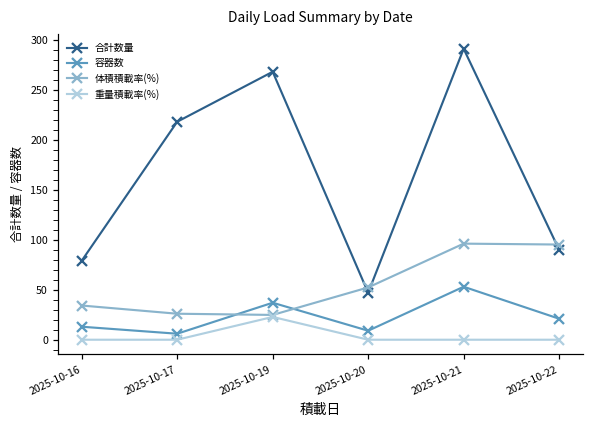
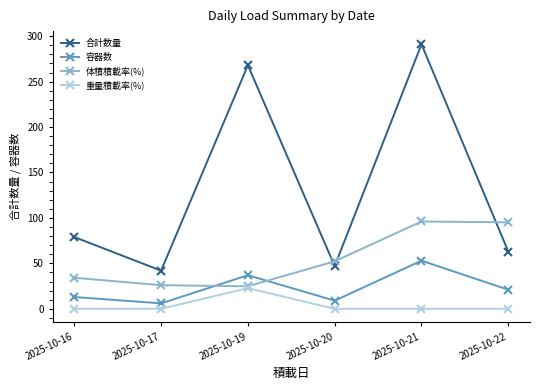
  {
    "合計数量": {
      "2025-10-16": 80,
-     "2025-10-17": 220,
+     "2025-10-17": 40,
      "2025-10-19": 270,
      "2025-10-20": 50,
      "2025-10-21": 290,
-     "2025-10-22": 90
+     "2025-10-22": 60
    }
  }
